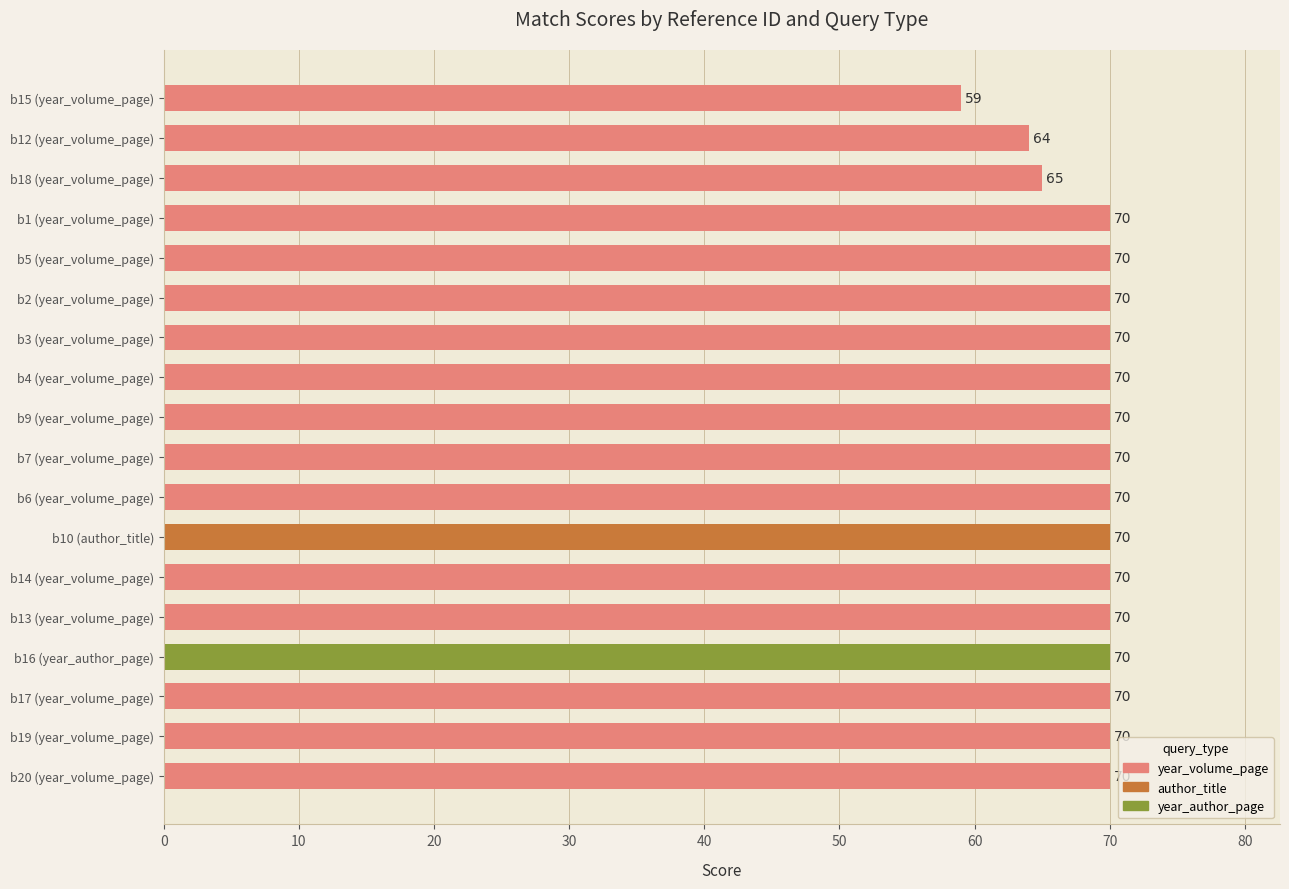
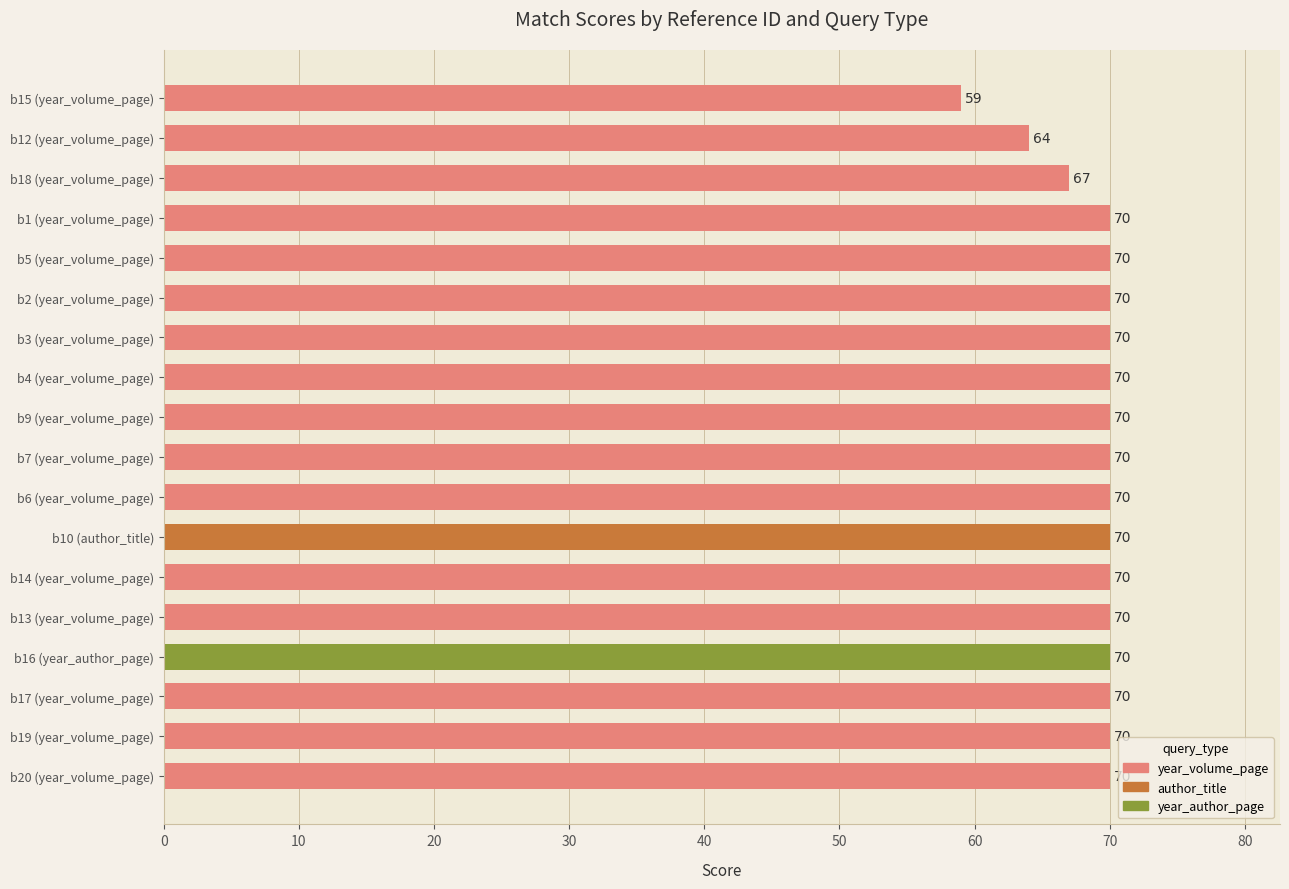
  {
    "b15 (year_volume_page)": 59,
    "b12 (year_volume_page)": 64,
-   "b18 (year_volume_page)": 65,
+   "b18 (year_volume_page)": 67,
    "b1 (year_volume_page)": 70,
    "b5 (year_volume_page)": 70,
    "b2 (year_volume_page)": 70,
    "b3 (year_volume_page)": 70,
    "b4 (year_volume_page)": 70,
    "b9 (year_volume_page)": 70,
    "b7 (year_volume_page)": 70,
    "b6 (year_volume_page)": 70,
    "b10 (author_title)": 70,
    "b14 (year_volume_page)": 70,
    "b13 (year_volume_page)": 70,
    "b16 (year_author_page)": 70,
    "b17 (year_volume_page)": 70
  }
